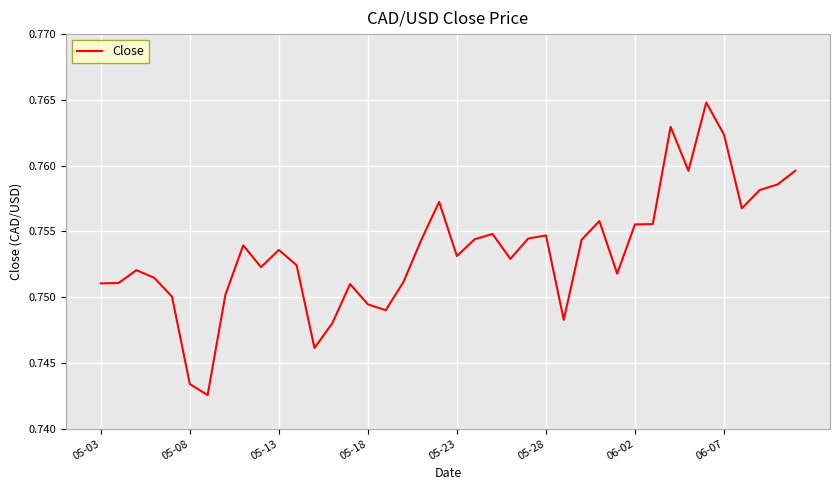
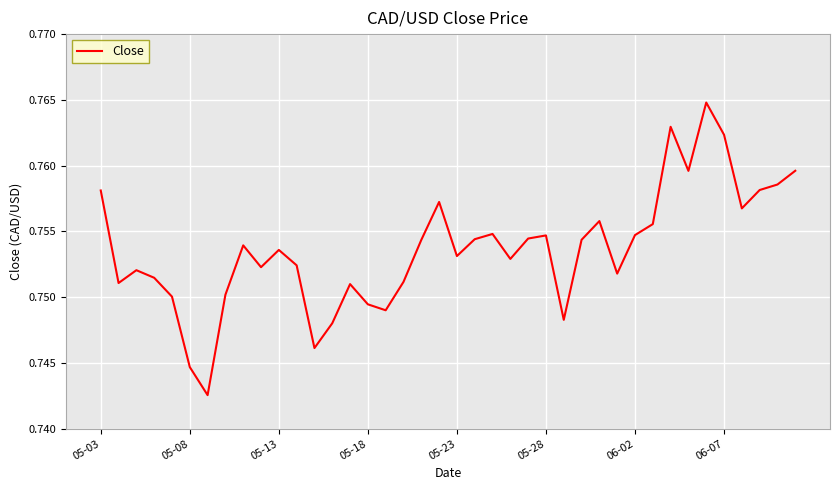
  {
-   "05-03": 0.7511,
-   "05-08": 0.7434,
+   "05-03": 0.7581,
+   "05-08": 0.7447,
    "05-13": 0.7536,
    "05-18": 0.7495,
    "05-23": 0.7531,
    "05-28": 0.7547,
-   "06-02": 0.7555,
+   "06-02": 0.7547,
    "06-07": 0.7623
  }
